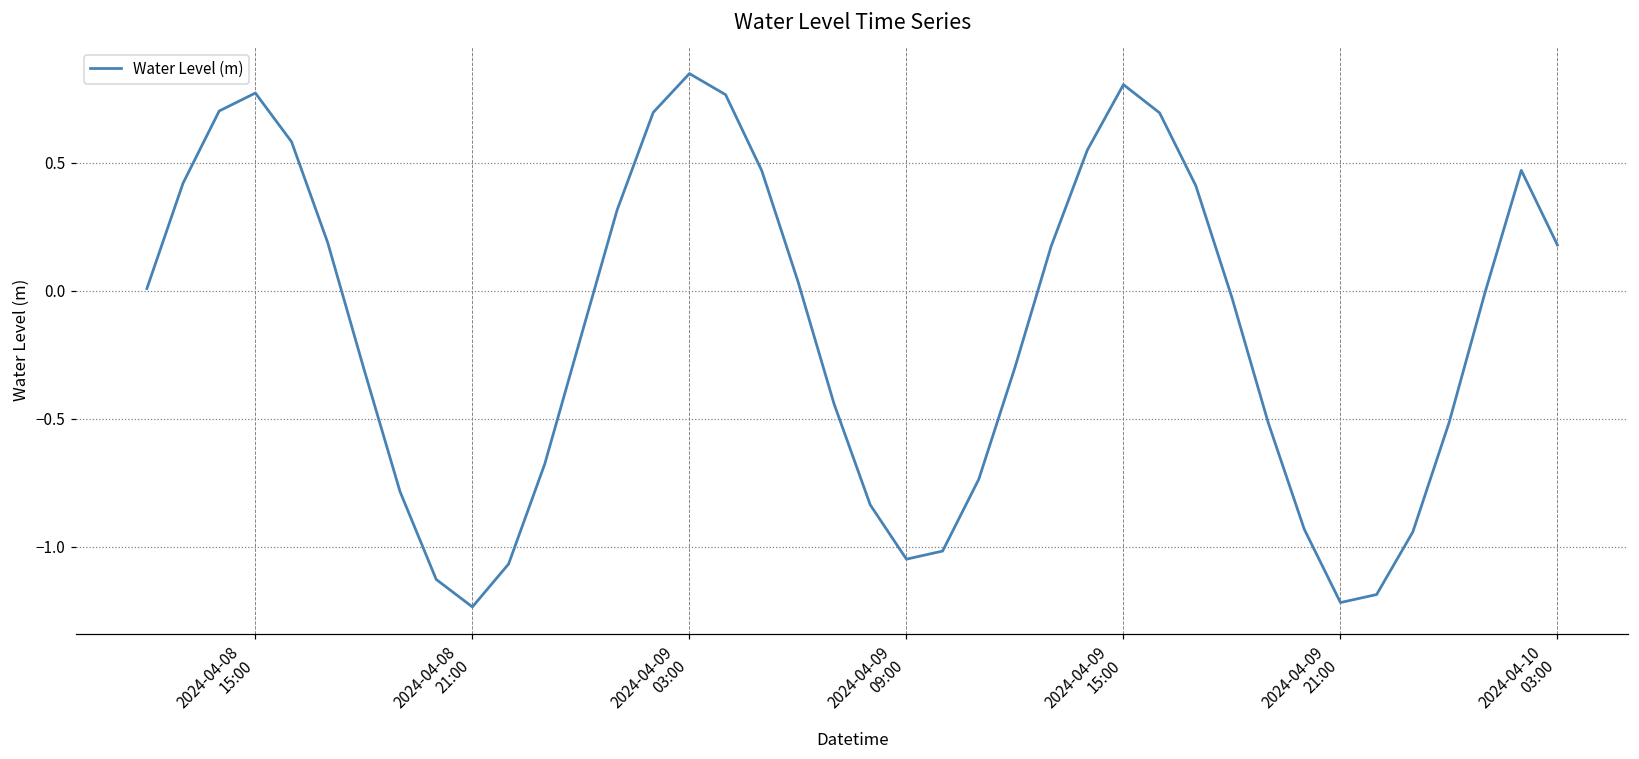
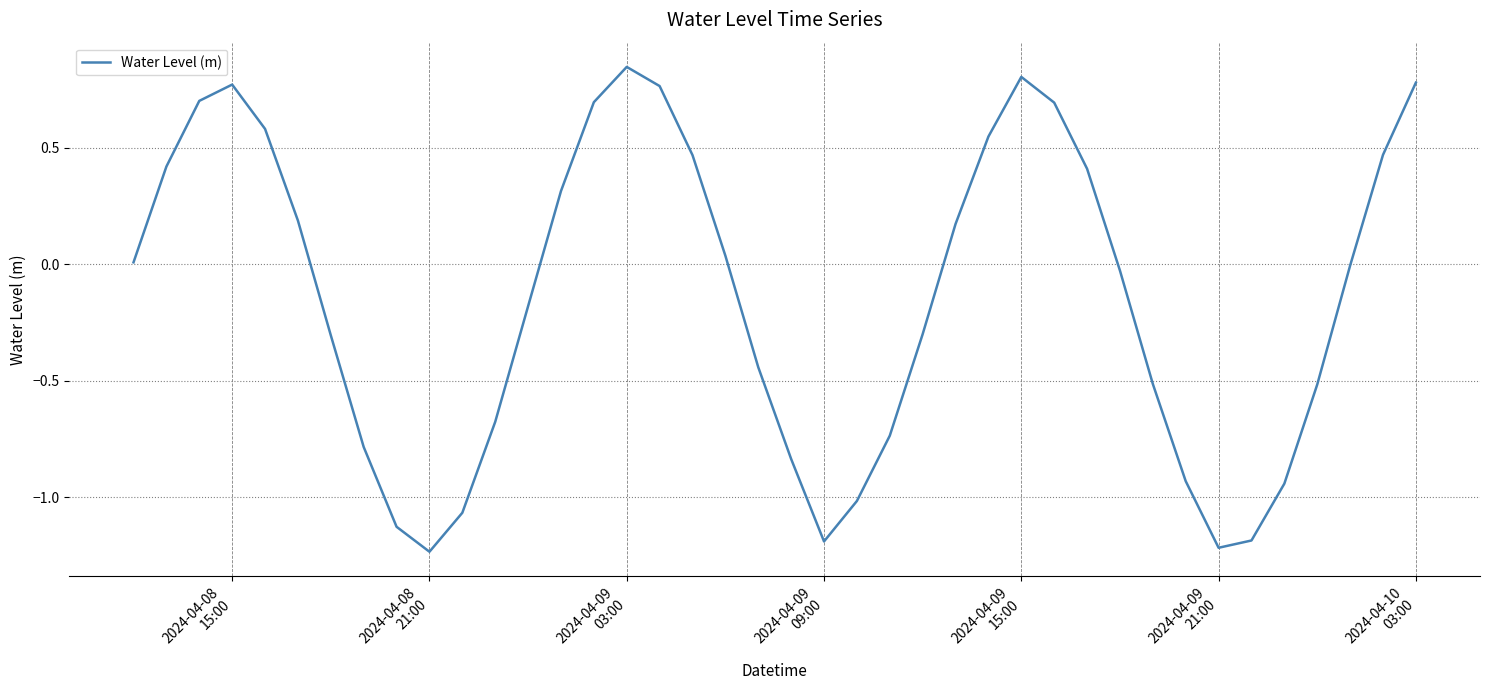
  {
    "2024-04-08 15:00": 0.77,
    "2024-04-08 21:00": -1.23,
    "2024-04-09 03:00": 0.85,
-   "2024-04-09 09:00": -1.05,
+   "2024-04-09 09:00": -1.19,
    "2024-04-09 15:00": 0.80,
    "2024-04-09 21:00": -1.22,
-   "2024-04-10 03:00": 0.18
+   "2024-04-10 03:00": 0.78
  }
